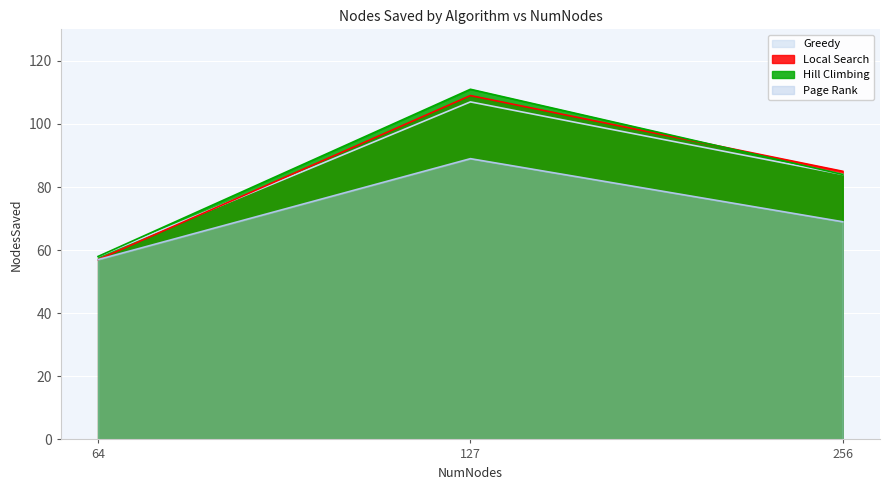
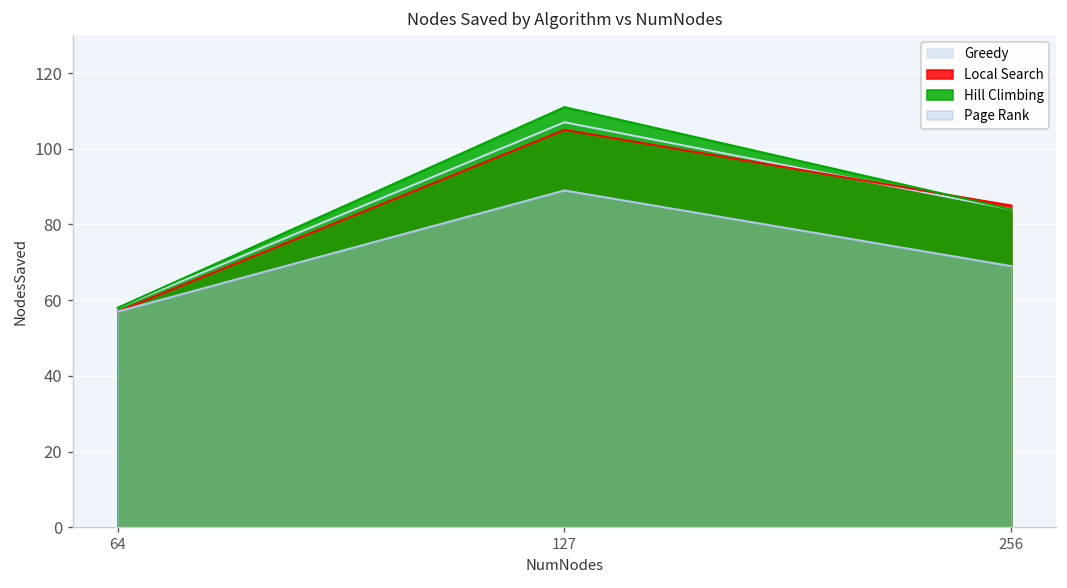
  {
    "Local Search": {
-     "127": 109,
+     "127": 105,
      "256": 85
    },
    "Hill Climbing": {
      "127": 111
    }
  }
